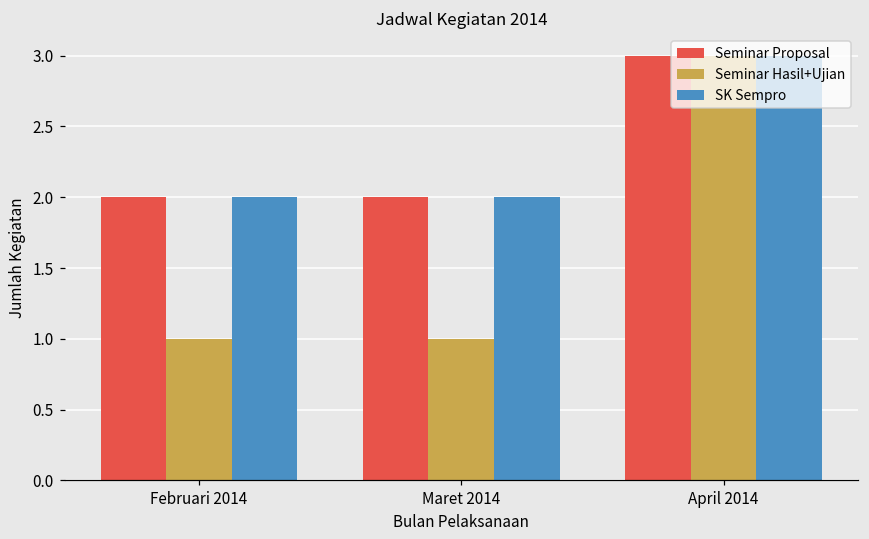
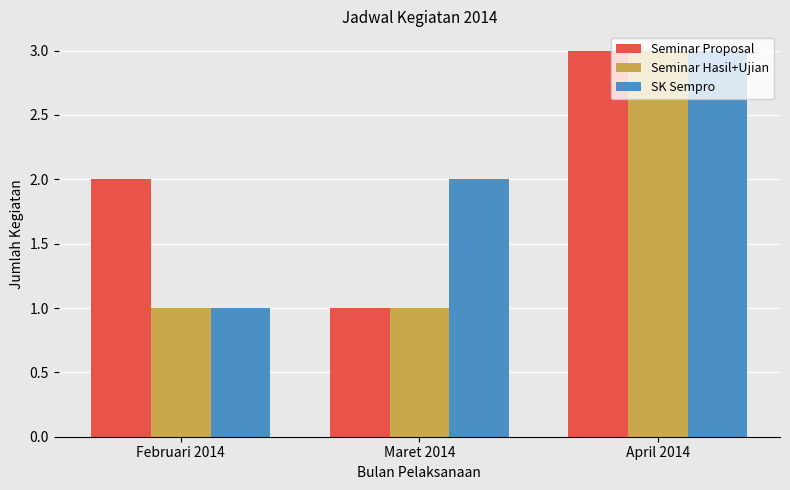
  {
    "Seminar Proposal": {
      "Februari 2014": 2,
-     "Maret 2014": 2,
+     "Maret 2014": 1,
      "April 2014": 3
    },
    "Seminar Hasil+Ujian": {
      "Februari 2014": 1,
      "Maret 2014": 1
    },
    "SK Sempro": {
-     "Februari 2014": 2,
+     "Februari 2014": 1,
      "Maret 2014": 2
    }
  }
